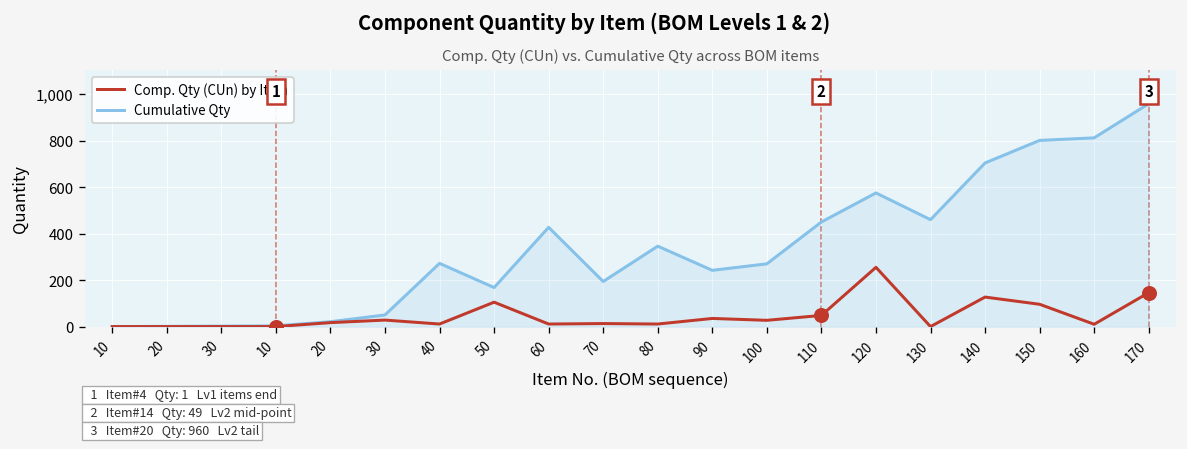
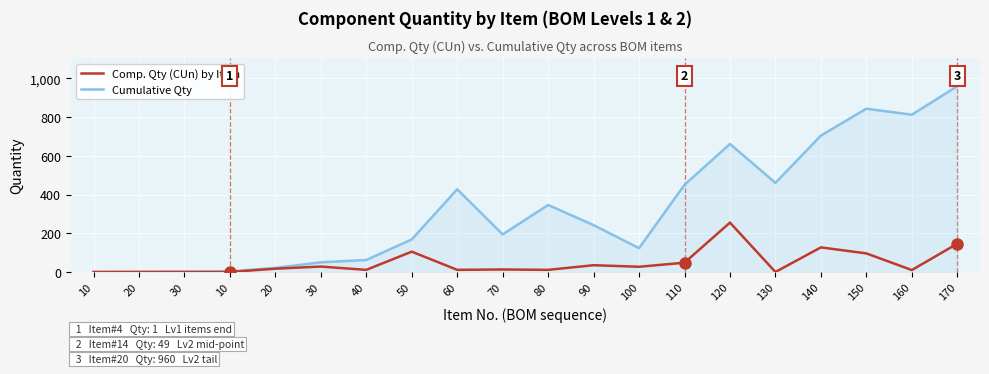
  {
    "Cumulative Qty": {
-     "40": 270,
+     "40": 60,
      "50": 170,
      "60": 430,
      "70": 200,
      "80": 350,
      "90": 240,
-     "100": 270,
+     "100": 120,
      "110": 450,
-     "120": 580,
+     "120": 660,
      "130": 460,
      "140": 710,
-     "150": 800,
+     "150": 840,
      "160": 810
    }
  }
